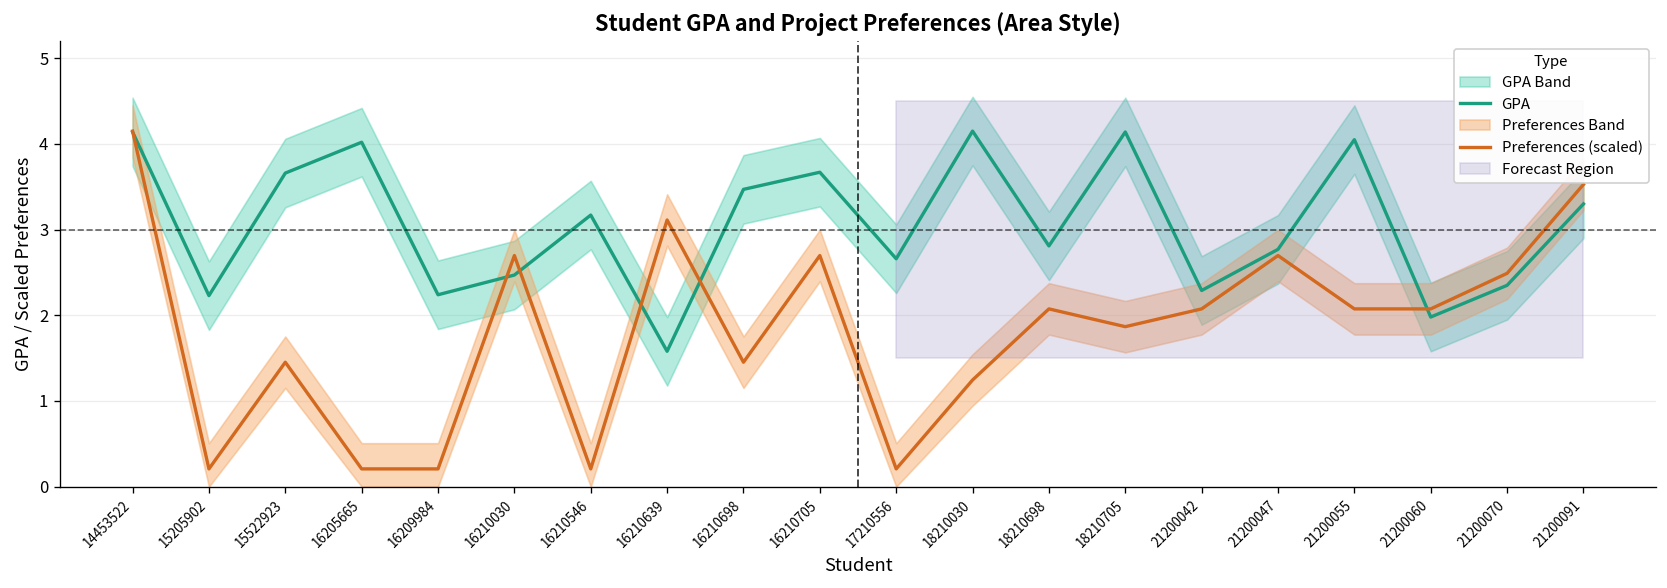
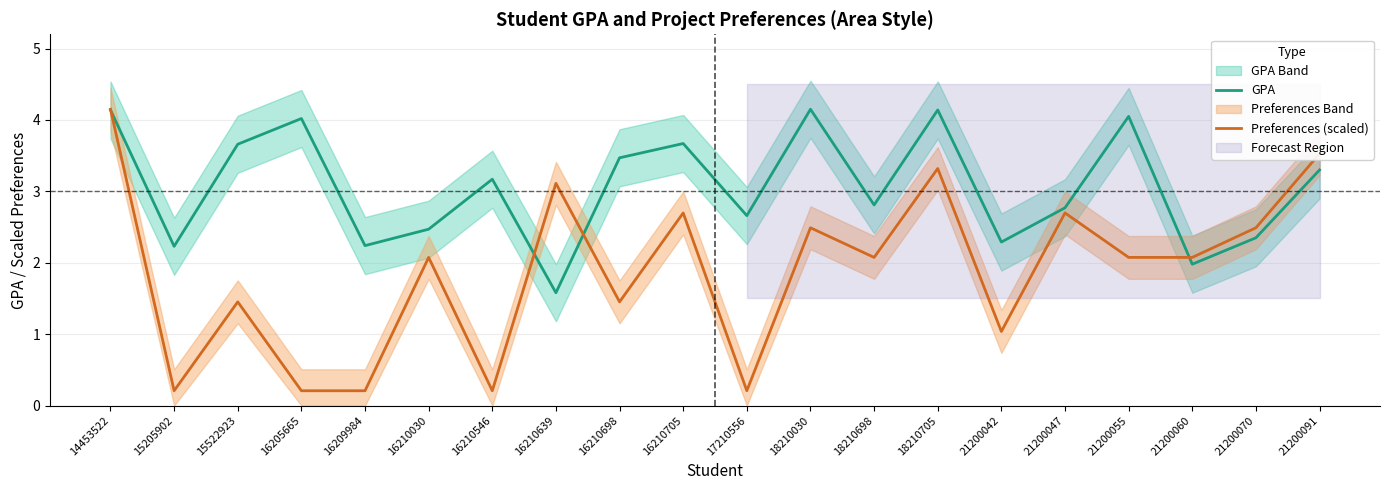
  {
    "Preferences (scaled)": {
      "15205902": 0.2,
      "15522923": 1.5,
      "16205665": 0.2,
      "16209984": 0.2,
-     "16210030": 2.7,
+     "16210030": 2.1,
      "16210546": 0.2,
      "16210639": 3.1,
      "16210698": 1.5,
      "16210705": 2.7,
      "17210556": 0.2,
-     "18210030": 1.2,
+     "18210030": 2.5,
      "18210698": 2.1,
-     "18210705": 1.9,
-     "21200042": 2.1,
+     "18210705": 3.3,
+     "21200042": 1.0,
      "21200047": 2.7,
      "21200055": 2.1,
      "21200060": 2.1,
      "21200070": 2.5
    },
    "Preferences Band": {
      "15205902": 0.5,
      "16205665": 0.5,
      "16209984": 0.5,
      "16210546": 0.5,
      "17210556": 0.5
    },
    "Forecast Region": {
      "17210556": 4.5,
      "18210030": 4.5,
      "18210698": 4.5,
      "18210705": 4.5,
      "21200042": 4.5,
      "21200047": 4.5,
      "21200055": 4.5,
      "21200060": 4.5
    }
  }
